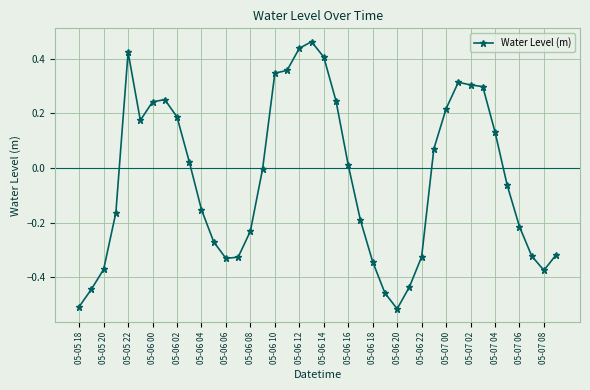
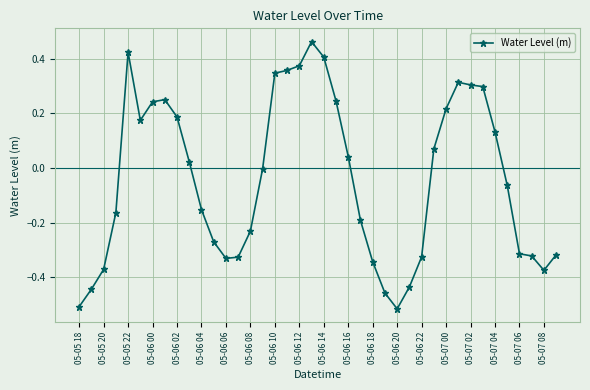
  {
    "05-05 18": -0.51,
    "05-05 20": -0.37,
    "05-05 22": 0.42,
    "05-06 00": 0.24,
    "05-06 02": 0.19,
    "05-06 04": -0.15,
    "05-06 06": -0.33,
    "05-06 08": -0.23,
    "05-06 10": 0.35,
-   "05-06 12": 0.44,
+   "05-06 12": 0.37,
    "05-06 14": 0.41,
-   "05-06 16": 0.01,
+   "05-06 16": 0.04,
    "05-06 18": -0.34,
    "05-06 20": -0.52,
    "05-06 22": -0.33,
    "05-07 00": 0.22,
    "05-07 02": 0.30,
    "05-07 04": 0.13,
-   "05-07 06": -0.21,
+   "05-07 06": -0.31,
    "05-07 08": -0.37
  }
